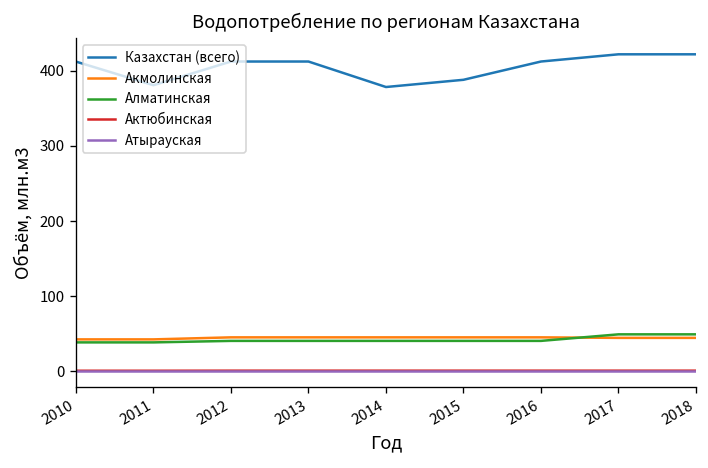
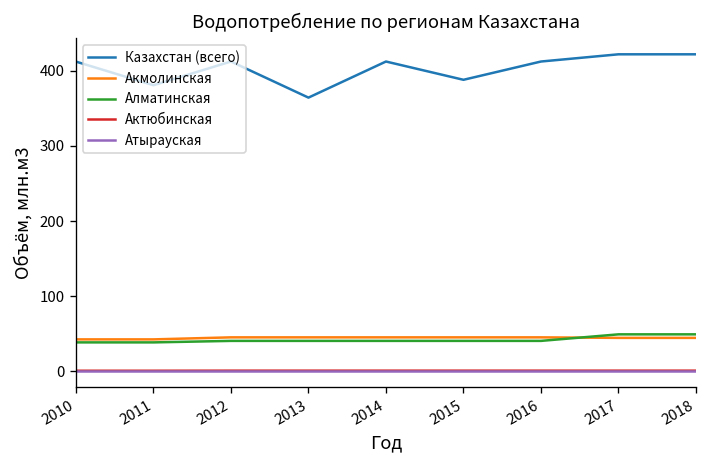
  {
    "Казахстан (всего)": {
      "2010": 410,
-     "2013": 410,
-     "2014": 380,
+     "2013": 360,
+     "2014": 410,
      "2015": 390,
      "2016": 410,
      "2017": 420,
      "2018": 420
    },
    "Акмолинская": {
      "2012": 50,
      "2013": 50,
      "2014": 50,
      "2015": 50,
      "2016": 50,
      "2017": 40,
      "2018": 40
    },
    "Алматинская": {
      "2012": 40,
      "2013": 40,
      "2014": 40,
      "2015": 40,
      "2016": 40,
      "2017": 50,
      "2018": 50
    },
    "Атырауская": {
      "2010": 0,
      "2011": 0,
      "2012": 0,
      "2013": 0,
      "2014": 0,
      "2015": 0,
      "2016": 0,
      "2017": 0,
      "2018": 0
    }
  }
